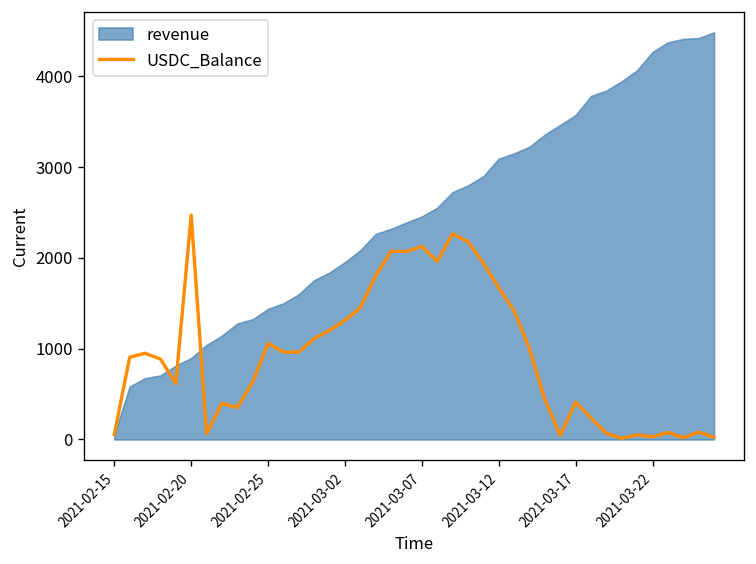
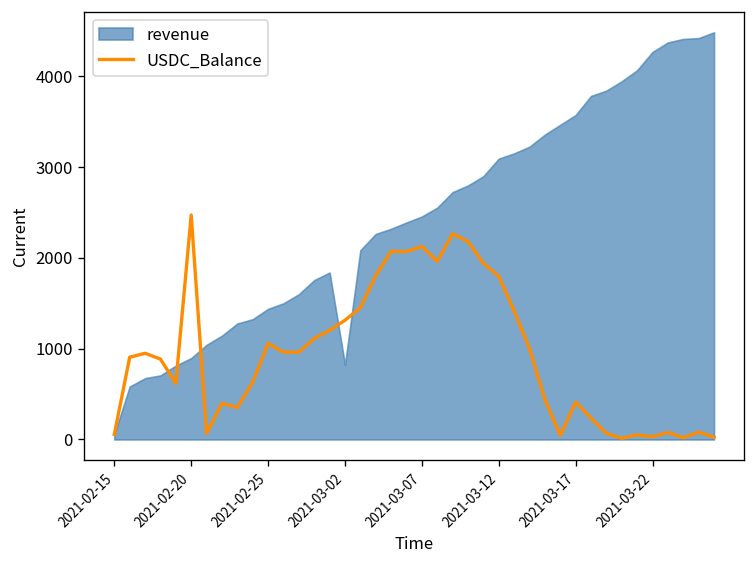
  {
    "USDC_Balance": {
      "2021-02-20": 2500,
      "2021-02-25": 1100,
      "2021-03-02": 1300,
      "2021-03-07": 2100,
-     "2021-03-12": 1700,
+     "2021-03-12": 1800,
      "2021-03-17": 400,
      "2021-03-22": 0
    },
    "revenue": {
      "2021-02-20": 900,
      "2021-02-25": 1400,
-     "2021-03-02": 2000,
+     "2021-03-02": 800,
      "2021-03-07": 2500,
      "2021-03-12": 3100,
      "2021-03-17": 3600,
      "2021-03-22": 4300
    }
  }
